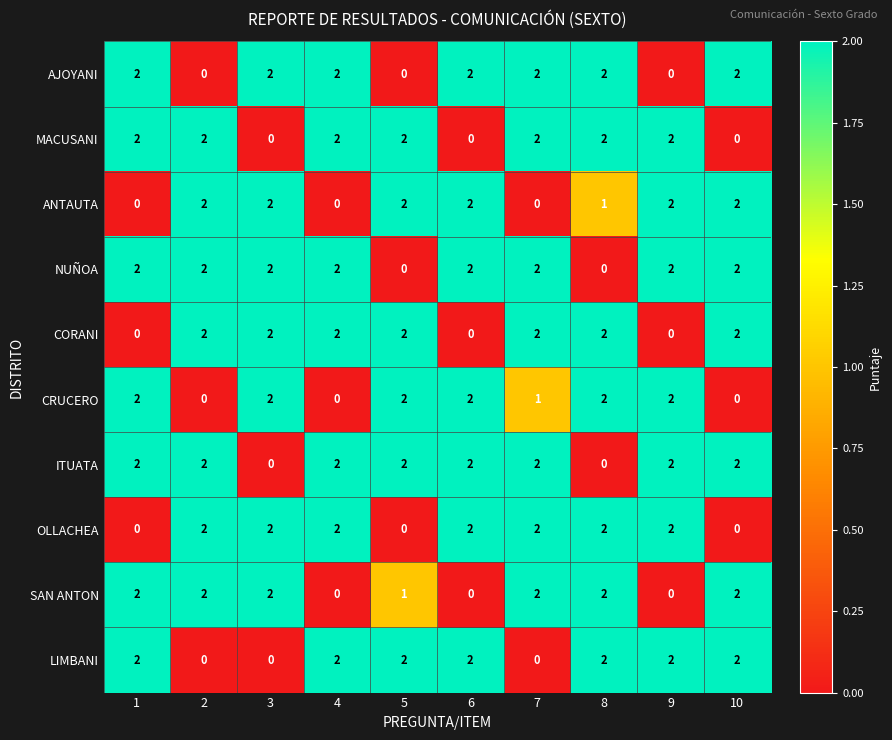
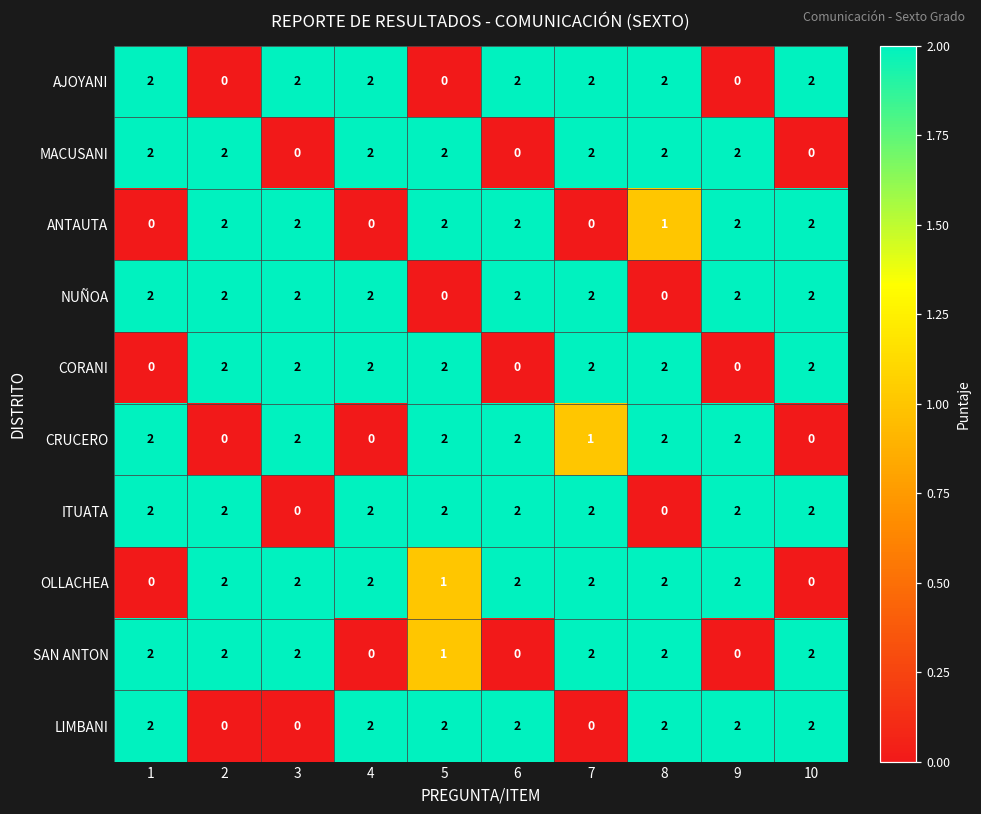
  {
    "AJOYANI": {
      "1": 2,
      "2": 0,
      "3": 2,
      "4": 2,
      "5": 0,
      "6": 2,
      "7": 2,
      "8": 2,
      "9": 0,
      "10": 2
    },
    "MACUSANI": {
      "1": 2,
      "2": 2,
      "3": 0,
      "4": 2,
      "5": 2,
      "6": 0,
      "7": 2,
      "8": 2,
      "9": 2,
      "10": 0
    },
    "ANTAUTA": {
      "1": 0,
      "2": 2,
      "3": 2,
      "4": 0,
      "5": 2,
      "6": 2,
      "7": 0,
      "8": 1,
      "9": 2,
      "10": 2
    },
    "NUÑOA": {
      "1": 2,
      "2": 2,
      "3": 2,
      "4": 2,
      "5": 0,
      "6": 2,
      "7": 2,
      "8": 0,
      "9": 2,
      "10": 2
    },
    "CORANI": {
      "1": 0,
      "2": 2,
      "3": 2,
      "4": 2,
      "5": 2,
      "6": 0,
      "7": 2,
      "8": 2,
      "9": 0,
      "10": 2
    },
    "CRUCERO": {
      "1": 2,
      "2": 0,
      "3": 2,
      "4": 0,
      "5": 2,
      "6": 2,
      "7": 1,
      "8": 2,
      "9": 2,
      "10": 0
    },
    "ITUATA": {
      "1": 2,
      "2": 2,
      "3": 0,
      "4": 2,
      "5": 2,
      "6": 2,
      "7": 2,
      "8": 0,
      "9": 2,
      "10": 2
    },
    "OLLACHEA": {
      "1": 0,
      "2": 2,
      "3": 2,
      "4": 2,
-     "5": 0,
+     "5": 1,
      "6": 2,
      "7": 2,
      "8": 2,
      "9": 2,
      "10": 0
    },
    "SAN ANTON": {
      "1": 2,
      "2": 2,
      "3": 2,
      "4": 0,
      "5": 1,
      "6": 0,
      "7": 2,
      "8": 2,
      "9": 0,
      "10": 2
    },
    "LIMBANI": {
      "1": 2,
      "2": 0,
      "3": 0,
      "4": 2,
      "5": 2,
      "6": 2,
      "7": 0,
      "8": 2,
      "9": 2,
      "10": 2
    }
  }
